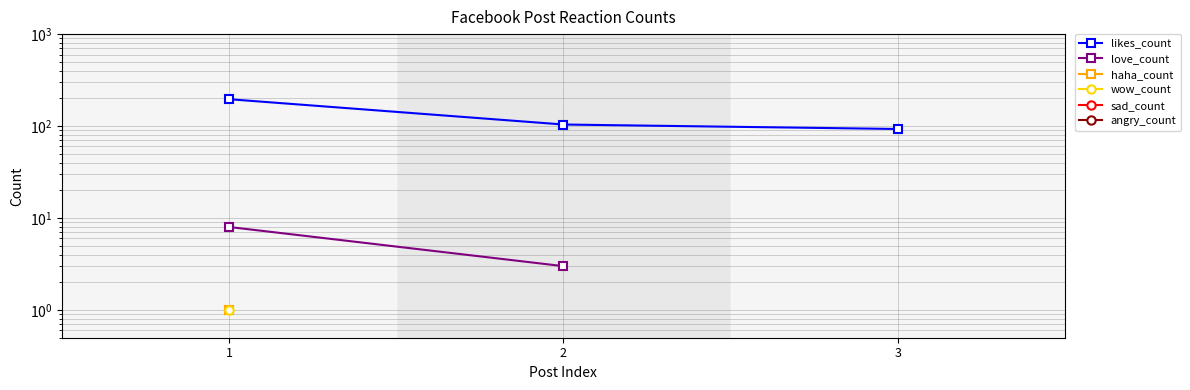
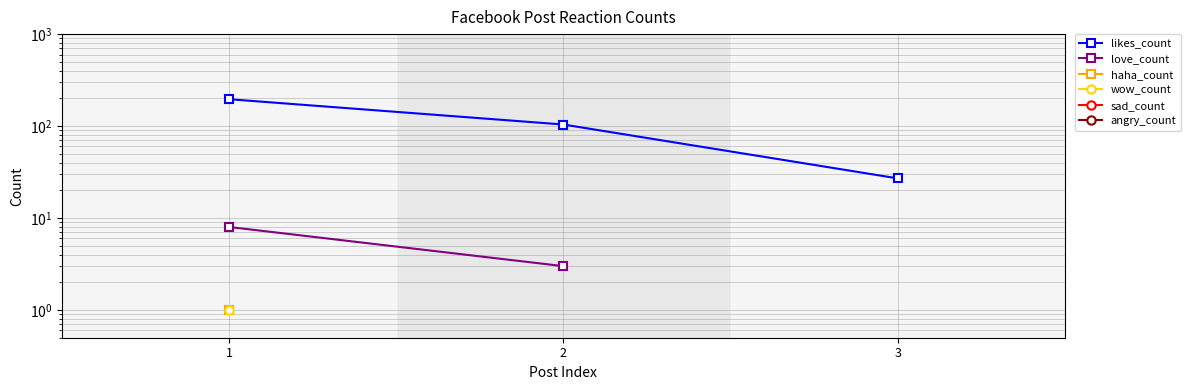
  {
    "likes_count": {
      "1": 200,
      "2": 100,
-     "3": 90
+     "3": 27
    },
    "love_count": {
      "1": 8,
      "2": 3
    },
    "wow_count": {
      "1": 1
    }
  }
